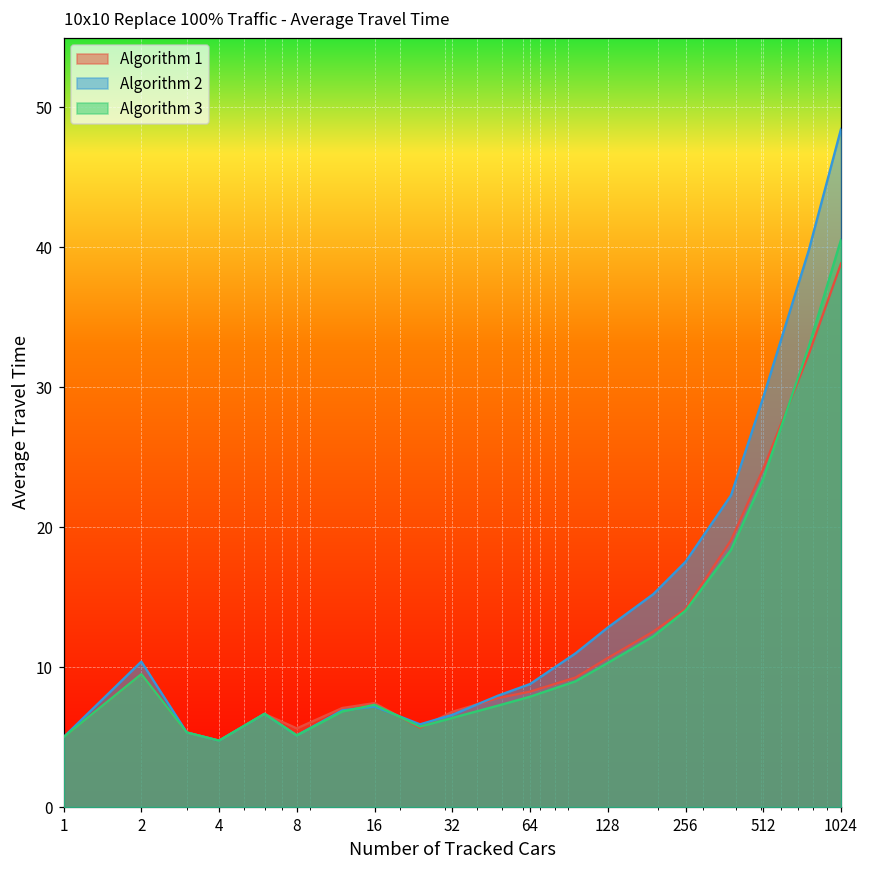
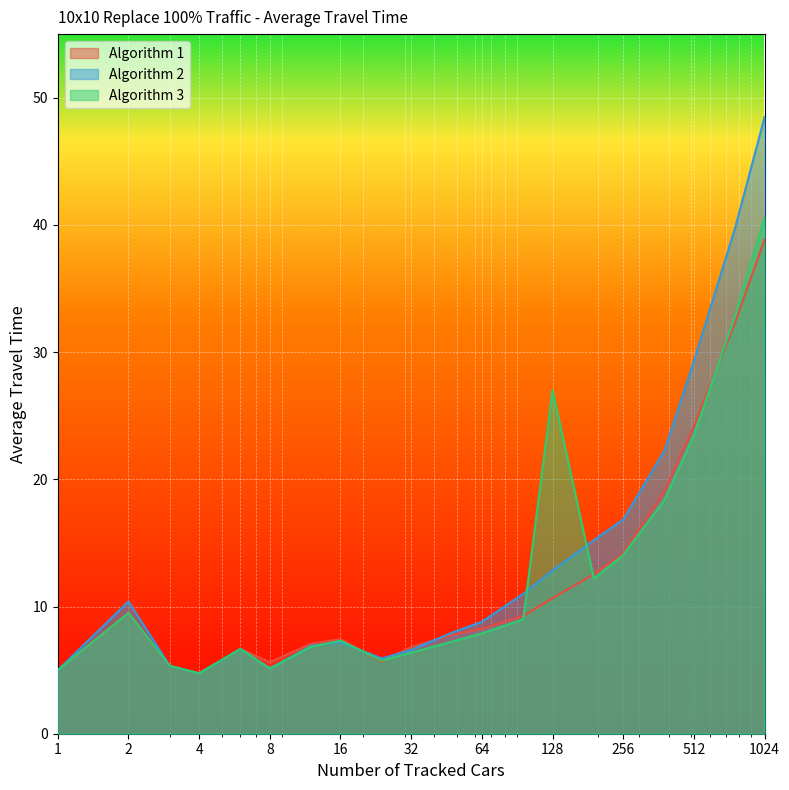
  {
    "Algorithm 1": {
      "8": 5.6,
      "32": 6.8,
      "64": 8.3,
      "128": 10.7,
      "512": 24.2,
      "1024": 38.9
    },
    "Algorithm 2": {
      "2": 10.4,
      "32": 6.6,
      "64": 8.8,
      "128": 12.8,
-     "256": 17.5,
+     "256": 16.8,
      "512": 29.3,
      "1024": 48.5
    },
    "Algorithm 3": {
      "32": 6.4,
      "64": 7.9,
-     "128": 10.3,
+     "128": 27.0,
      "512": 23.5,
      "1024": 40.6
    }
  }
